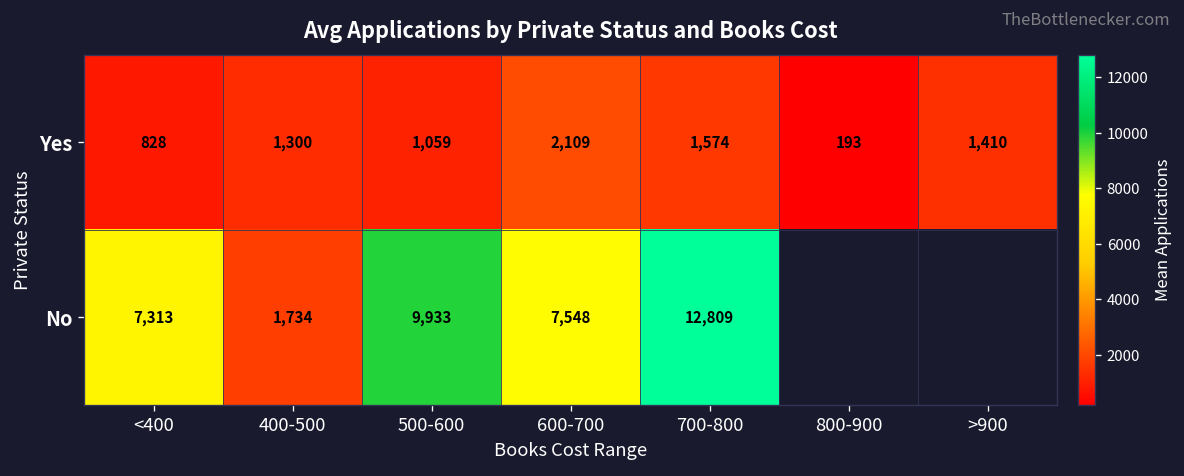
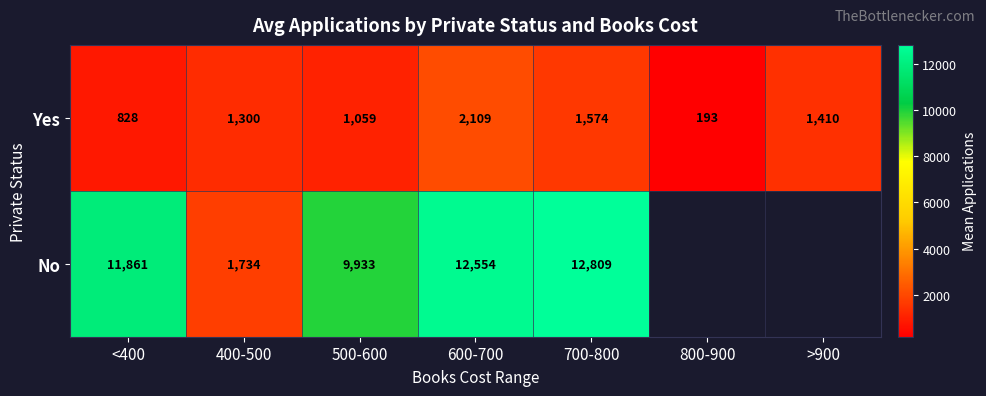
  {
    "Yes": {
      "<400": "828",
      "400-500": "1,300",
      "500-600": "1,059",
      "600-700": "2,109",
      "700-800": "1,574",
      "800-900": "193",
      ">900": "1,410"
    },
    "No": {
-     "<400": "7,313",
+     "<400": "11,861",
      "400-500": "1,734",
      "500-600": "9,933",
-     "600-700": "7,548",
+     "600-700": "12,554",
      "700-800": "12,809"
    }
  }
